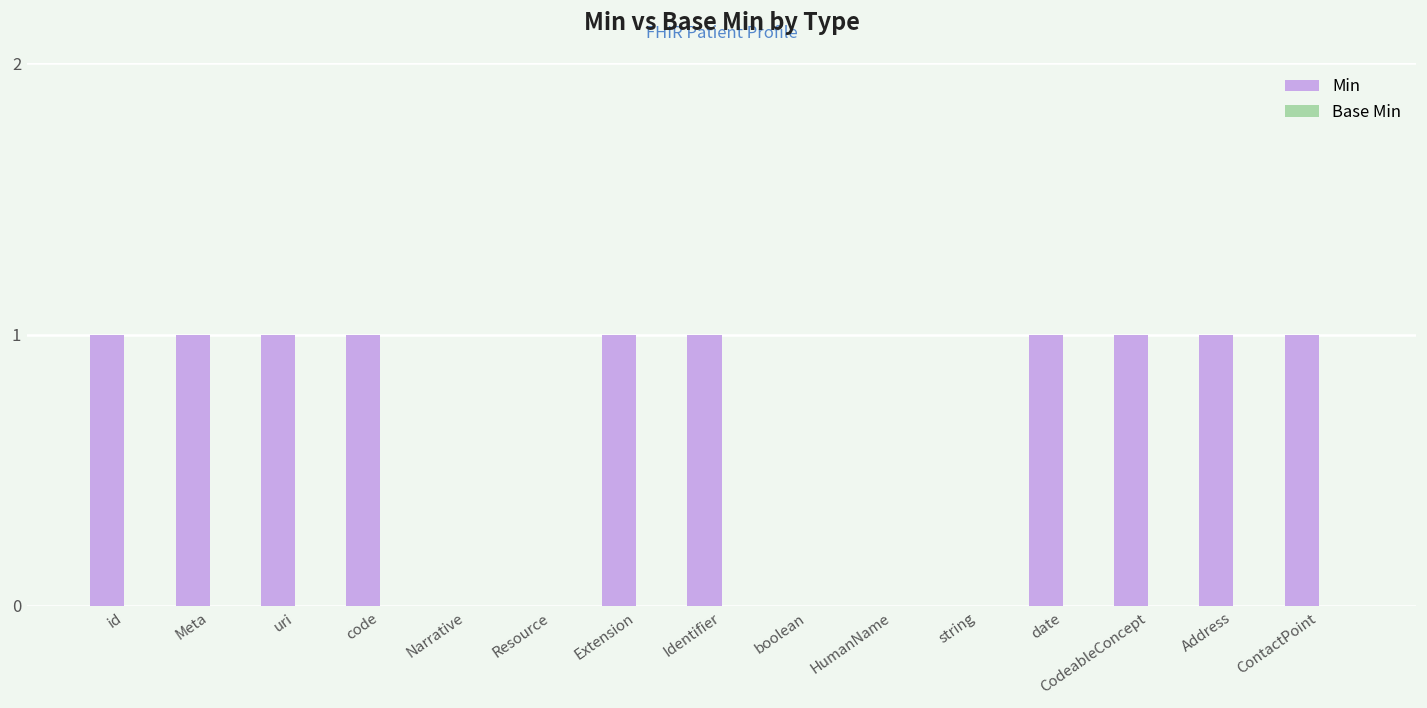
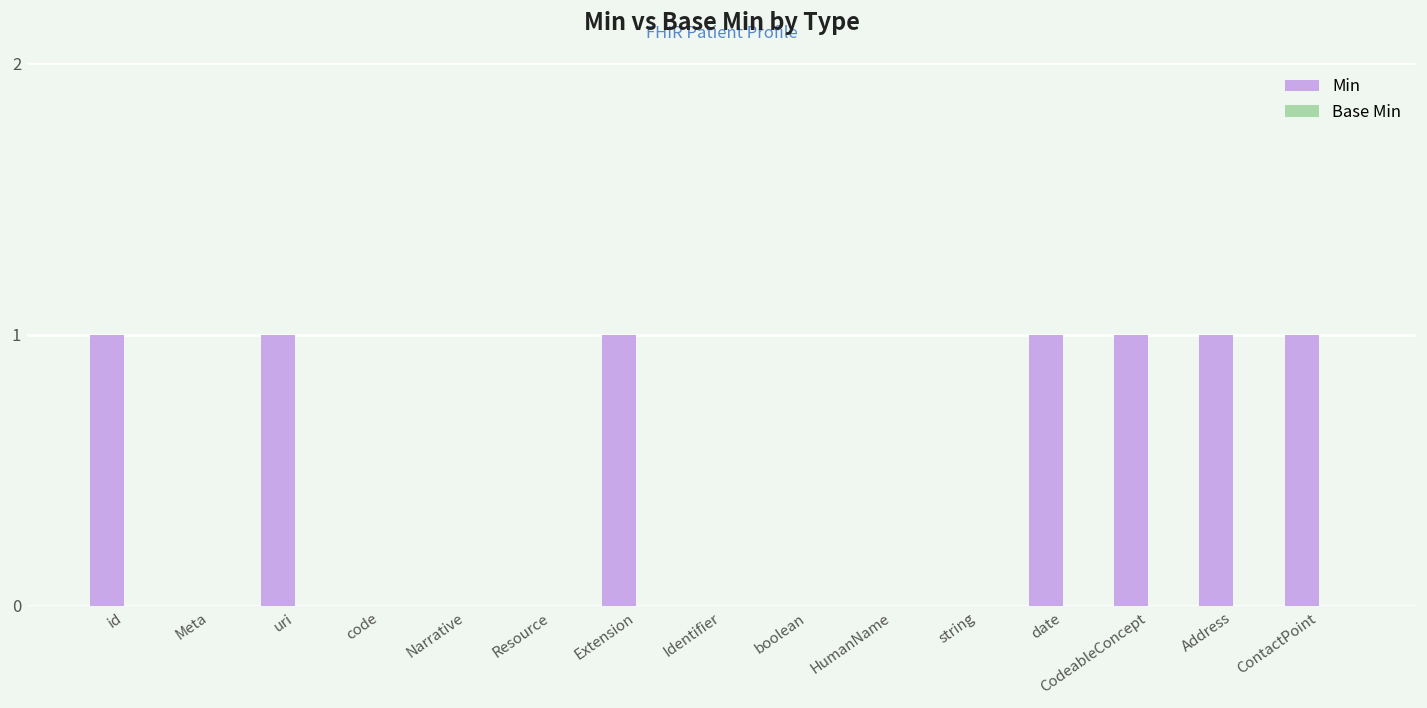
  {
    "Min": {
      "id": 1,
-     "Meta": 1,
+     "Meta": 0,
      "uri": 1,
-     "code": 1,
+     "code": 0,
      "Narrative": 0,
      "Resource": 0,
      "Extension": 1,
-     "Identifier": 1,
+     "Identifier": 0,
      "boolean": 0,
      "HumanName": 0,
      "string": 0,
      "date": 1,
      "CodeableConcept": 1,
      "Address": 1,
      "ContactPoint": 1
    },
    "Base Min": {
      "id": 0,
      "Meta": 0,
      "uri": 0,
      "code": 0,
      "Narrative": 0,
      "Resource": 0,
      "Extension": 0,
      "Identifier": 0,
      "boolean": 0,
      "HumanName": 0,
      "string": 0,
      "date": 0,
      "CodeableConcept": 0,
      "Address": 0,
      "ContactPoint": 0
    }
  }
